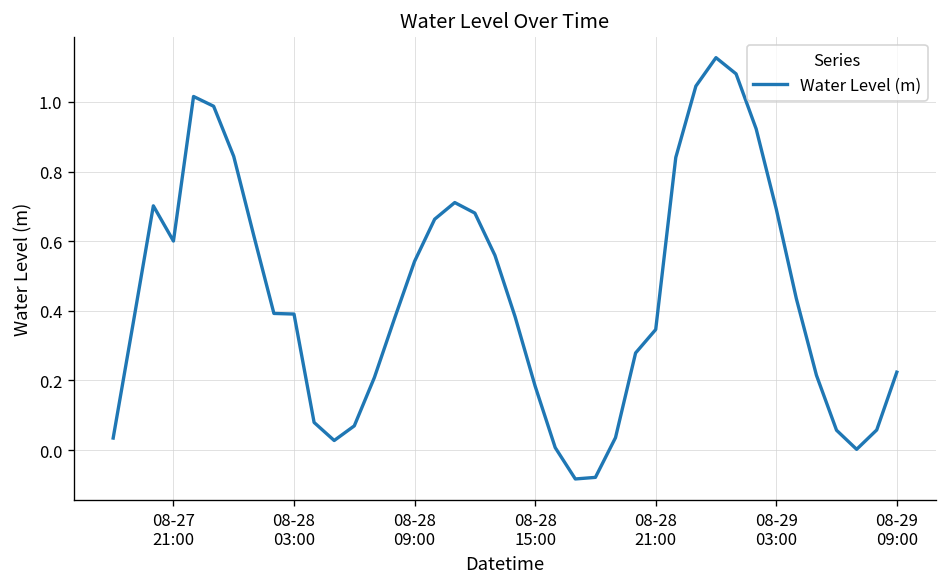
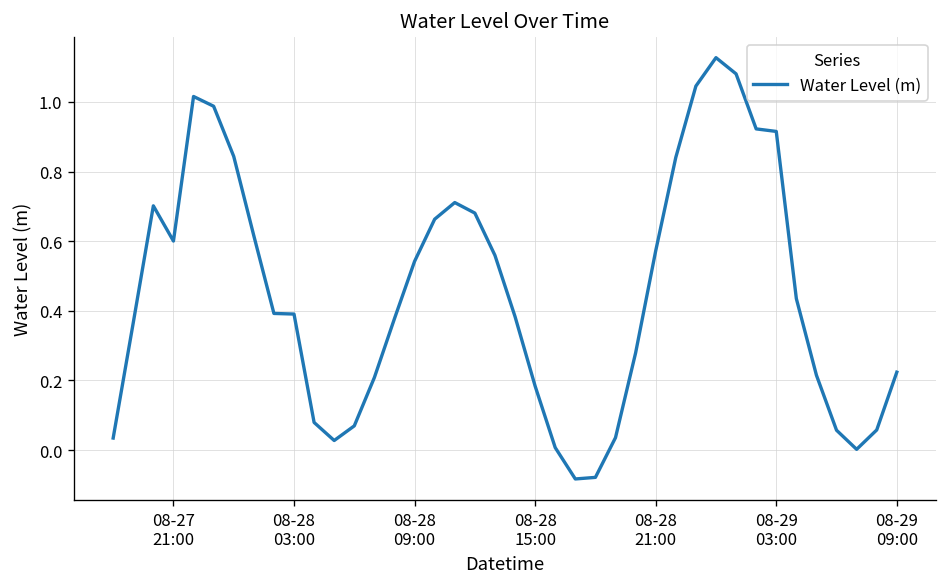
  {
    "08-27 21:00": 0.60,
    "08-28 03:00": 0.39,
    "08-28 09:00": 0.54,
    "08-28 15:00": 0.18,
-   "08-28 21:00": 0.35,
-   "08-29 03:00": 0.69,
+   "08-28 21:00": 0.57,
+   "08-29 03:00": 0.92,
    "08-29 09:00": 0.22
  }
